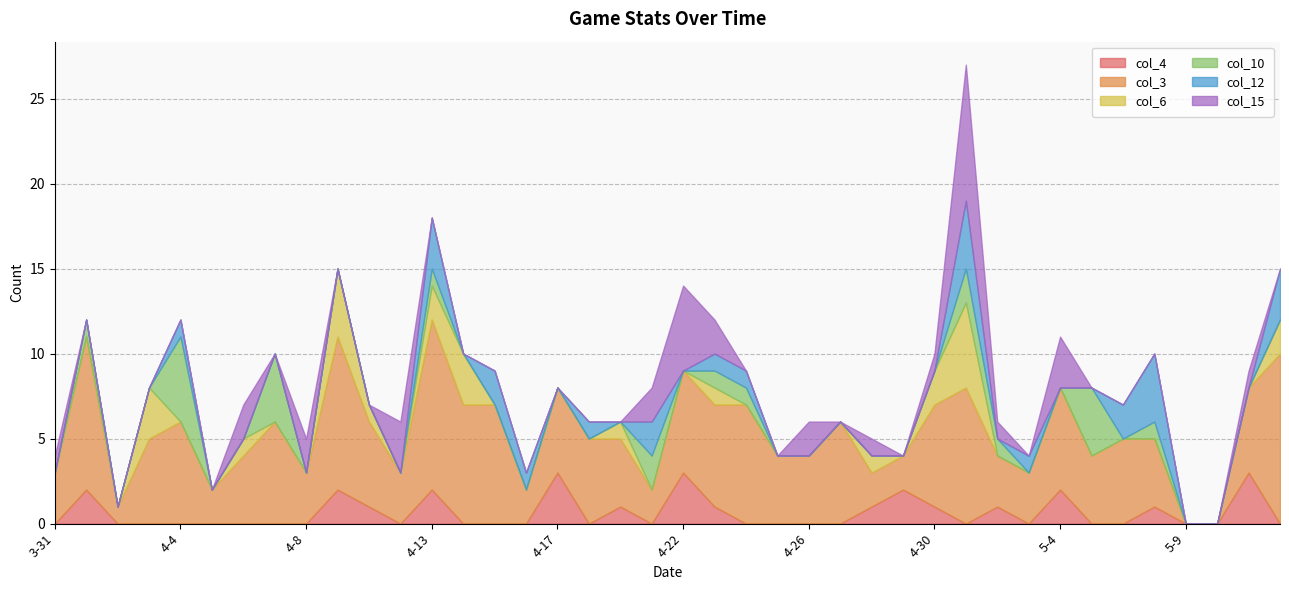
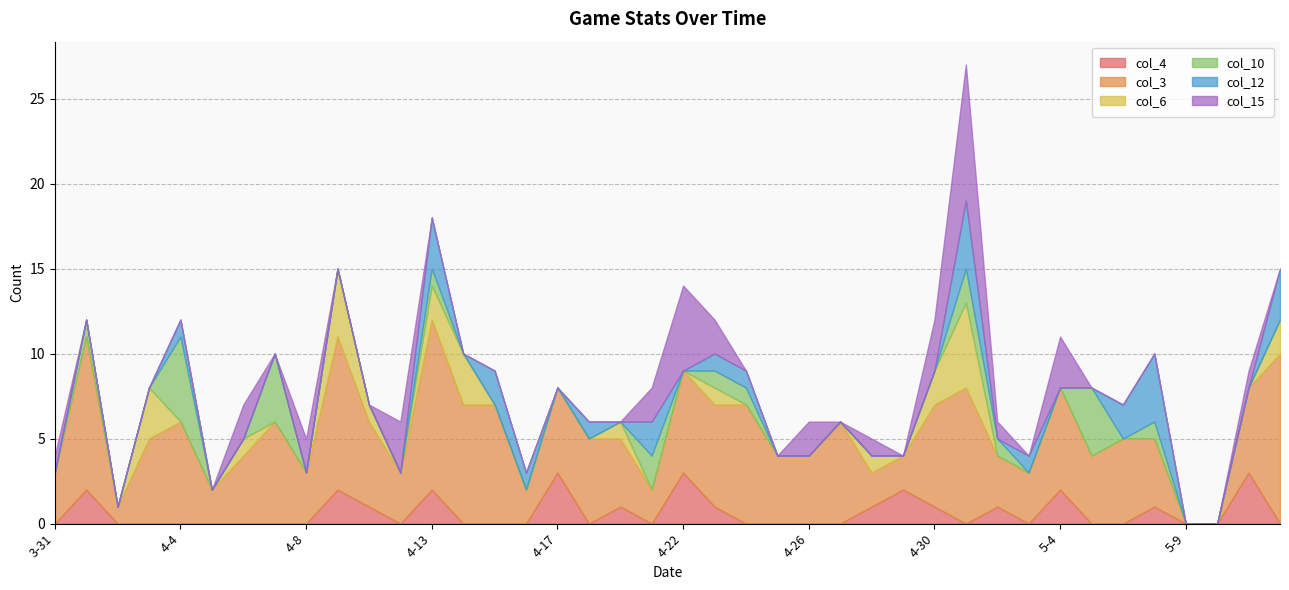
  {
    "col_10": {
      "4-4": 5,
      "4-13": 1
    },
    "col_15": {
      "3-31": 1,
      "4-8": 2,
      "4-22": 5,
      "4-26": 2,
-     "4-30": 1,
+     "4-30": 3,
      "5-4": 3
    }
  }
